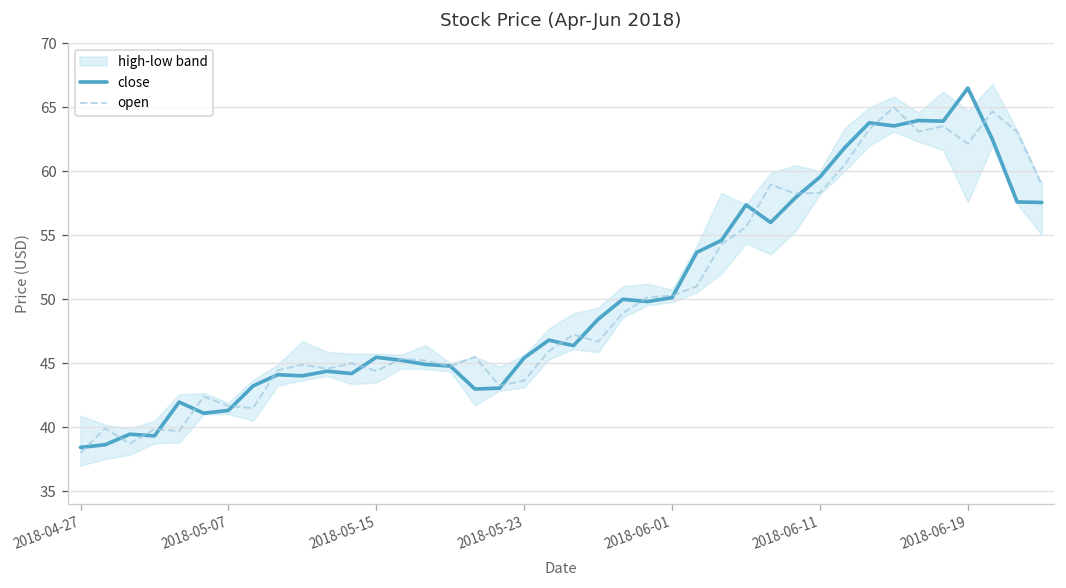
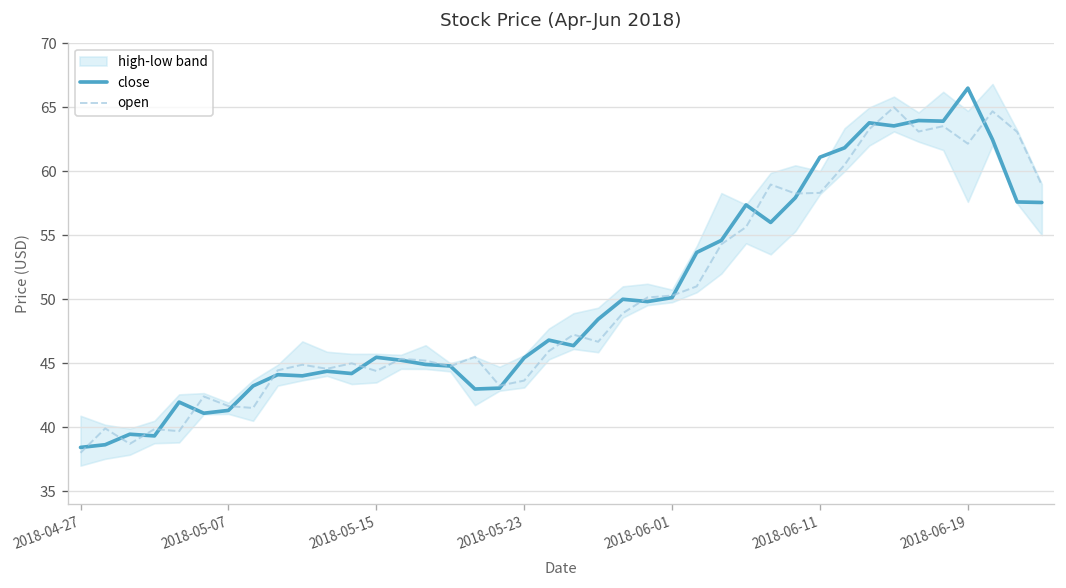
  {
    "close": {
      "2018-04-27": 38.4,
      "2018-05-07": 41.3,
      "2018-05-15": 45.5,
-     "2018-06-11": 59.5,
+     "2018-06-11": 61.1,
      "2018-06-19": 66.5
    }
  }
